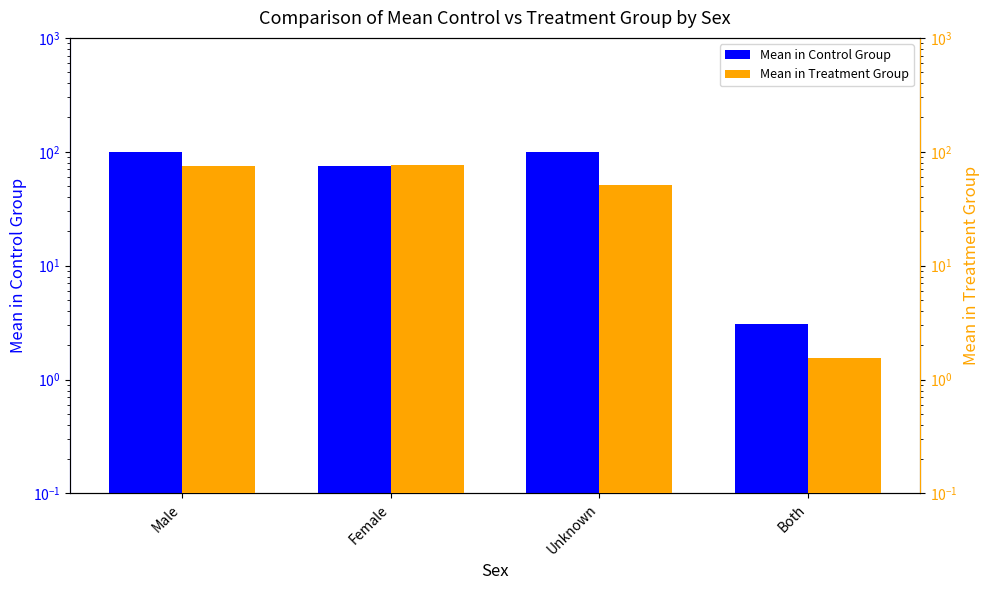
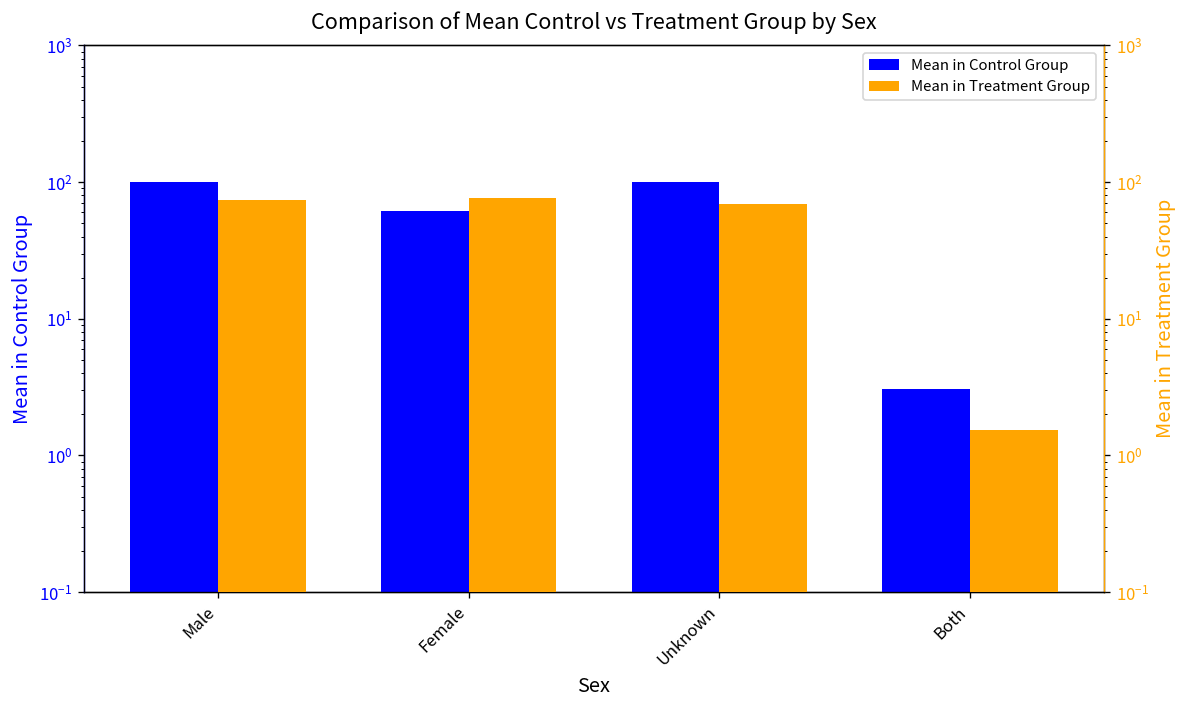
  {
    "Mean in Control Group": {
      "Male": 100,
-     "Female": 80,
+     "Female": 60,
      "Unknown": 100,
      "Both": 3
    },
    "Mean in Treatment Group": {
      "Male": 70,
      "Female": 80,
-     "Unknown": 50,
+     "Unknown": 70,
      "Both": 1.5
    }
  }
